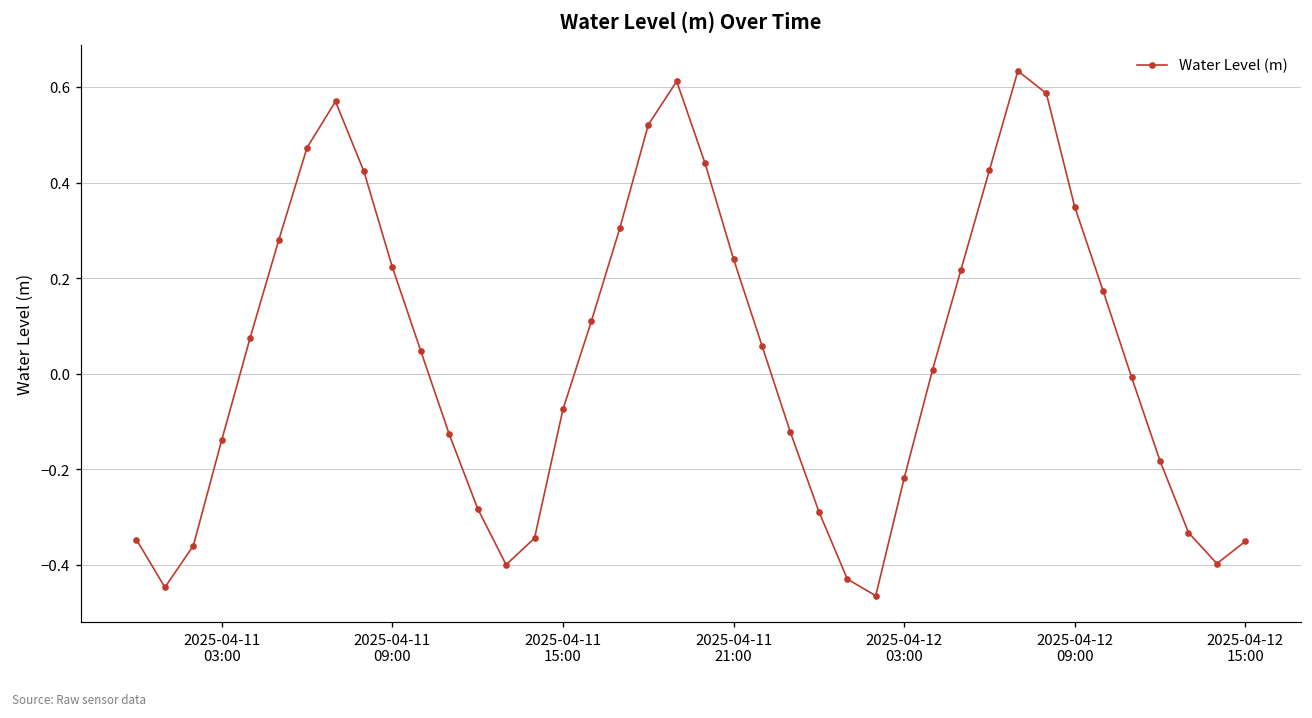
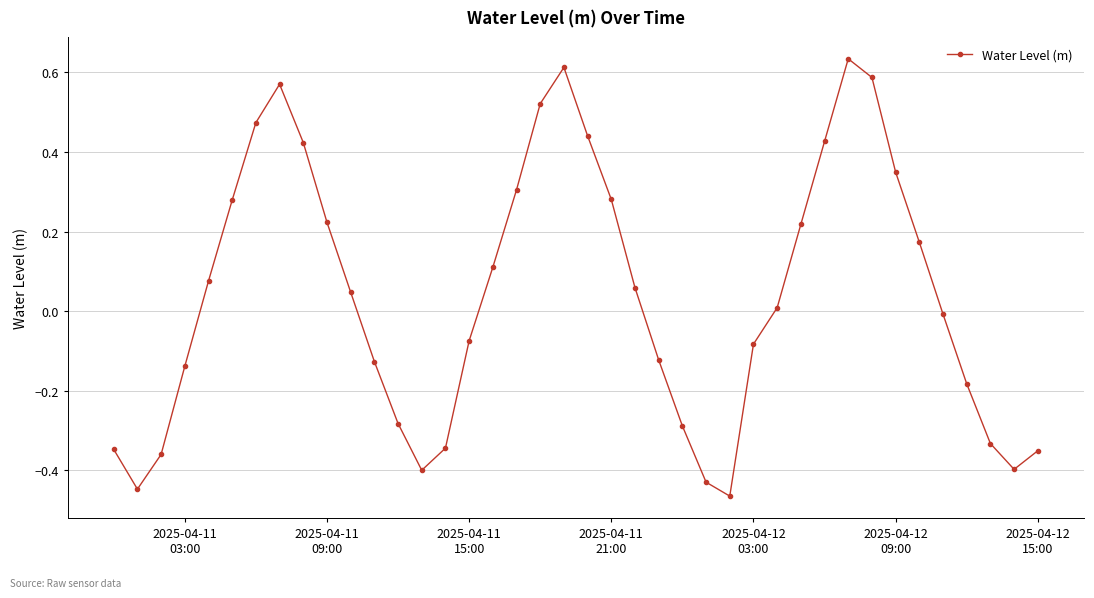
  {
    "2025-04-11 03:00": -0.14,
    "2025-04-11 09:00": 0.22,
    "2025-04-11 15:00": -0.07,
-   "2025-04-11 21:00": 0.24,
-   "2025-04-12 03:00": -0.22,
+   "2025-04-11 21:00": 0.28,
+   "2025-04-12 03:00": -0.08,
    "2025-04-12 09:00": 0.35,
    "2025-04-12 15:00": -0.35
  }
